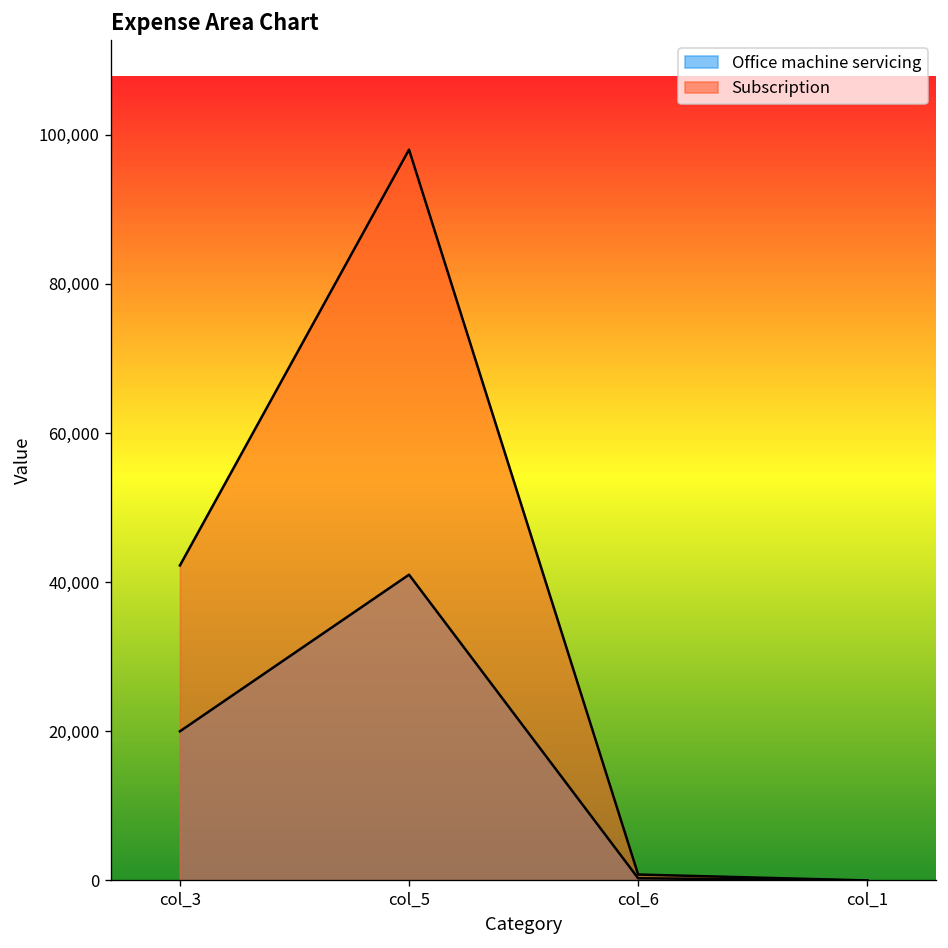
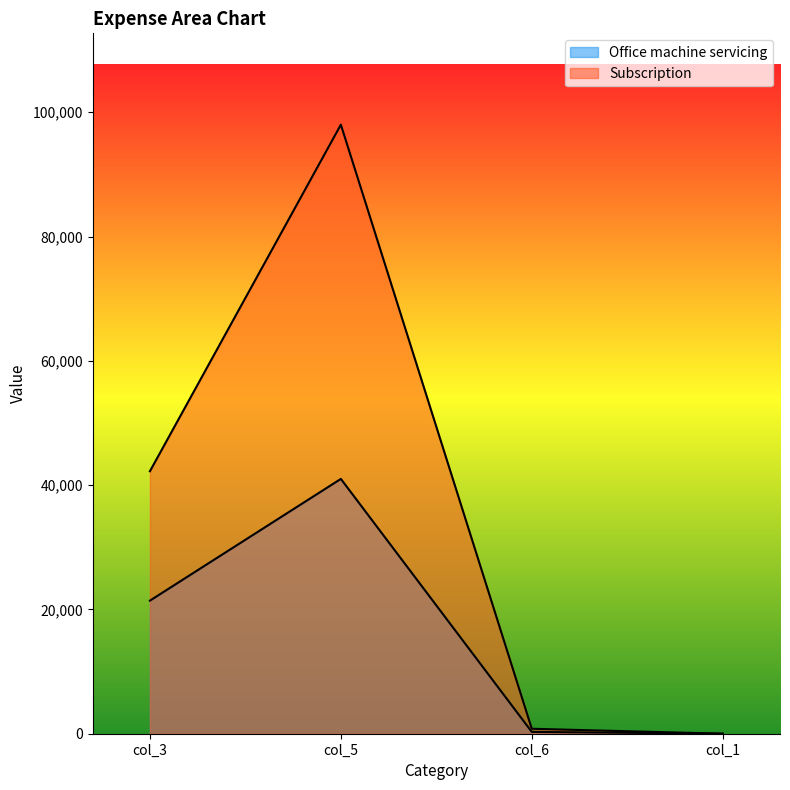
  {
    "Office machine servicing": {
-     "col_3": "20,000",
+     "col_3": "21,000",
      "col_5": "41,000",
      "col_6": "0"
    },
    "Subscription": {
      "col_3": "42,000",
      "col_5": "98,000",
      "col_6": "1,000"
    }
  }
